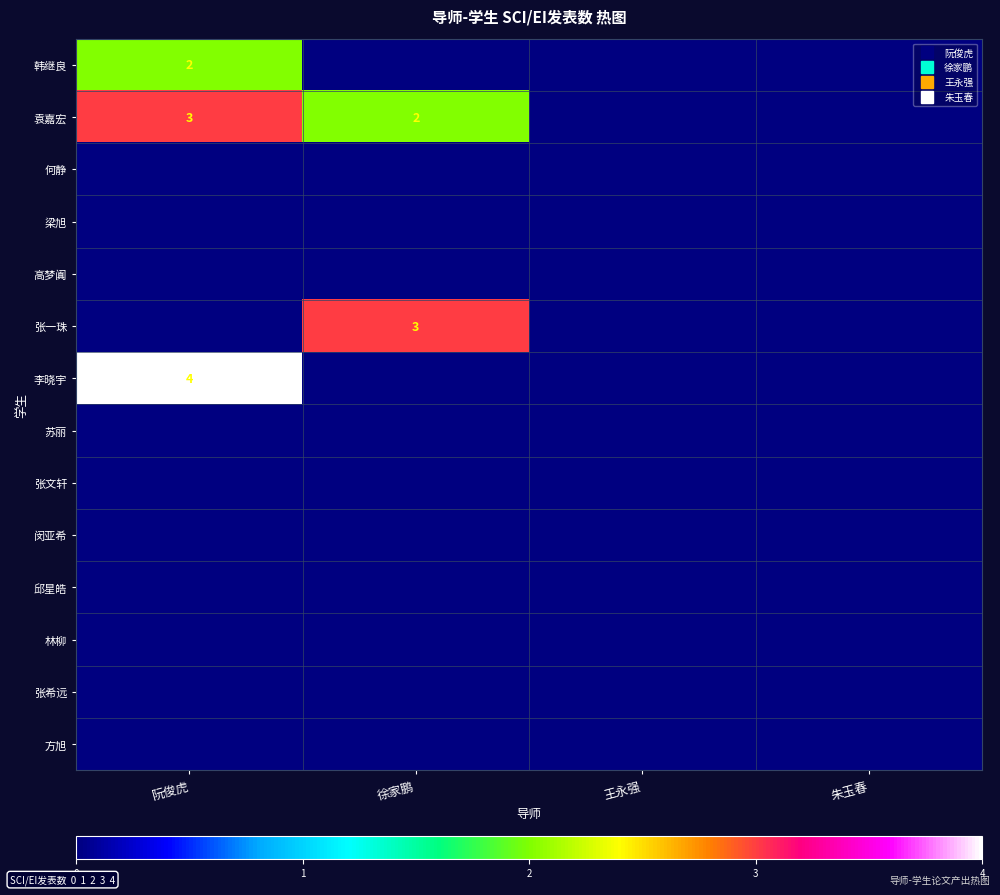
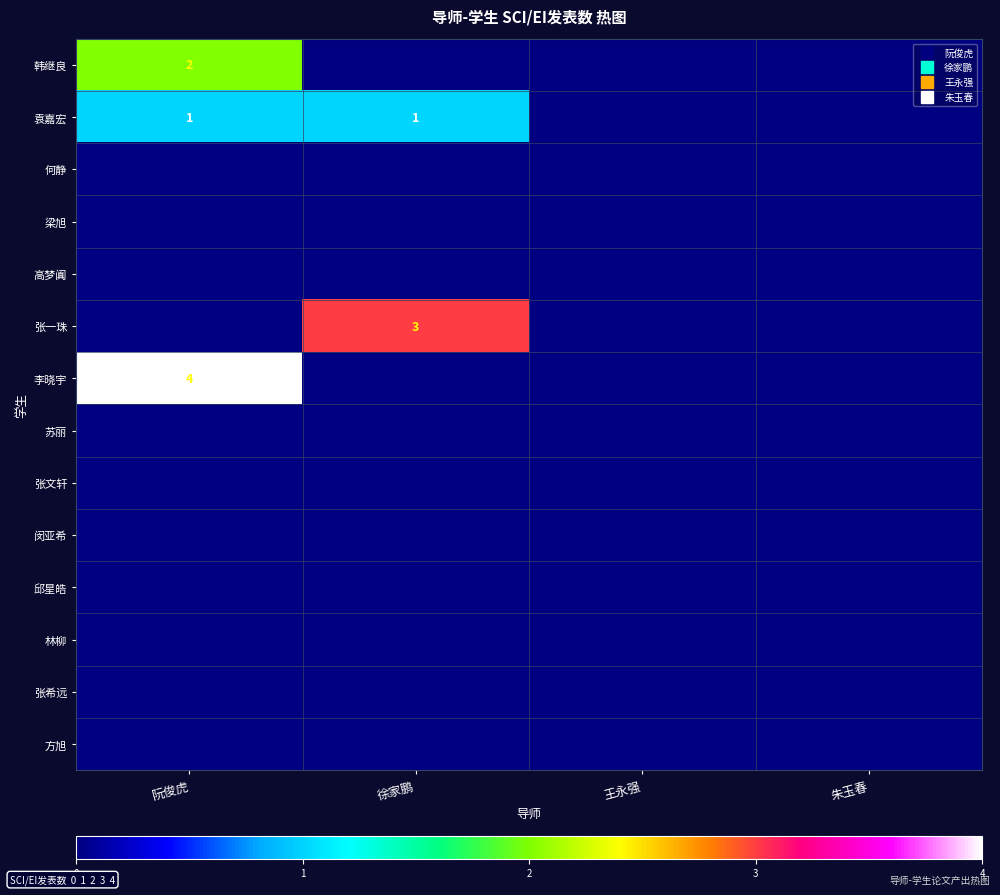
  {
    "韩继良": {
      "阮俊虎": 2
    },
    "袁嘉宏": {
-     "阮俊虎": 3,
-     "徐家鹏": 2
+     "阮俊虎": 1,
+     "徐家鹏": 1
    },
    "张一珠": {
      "徐家鹏": 3
    },
    "李晓宇": {
      "阮俊虎": 4
    }
  }
